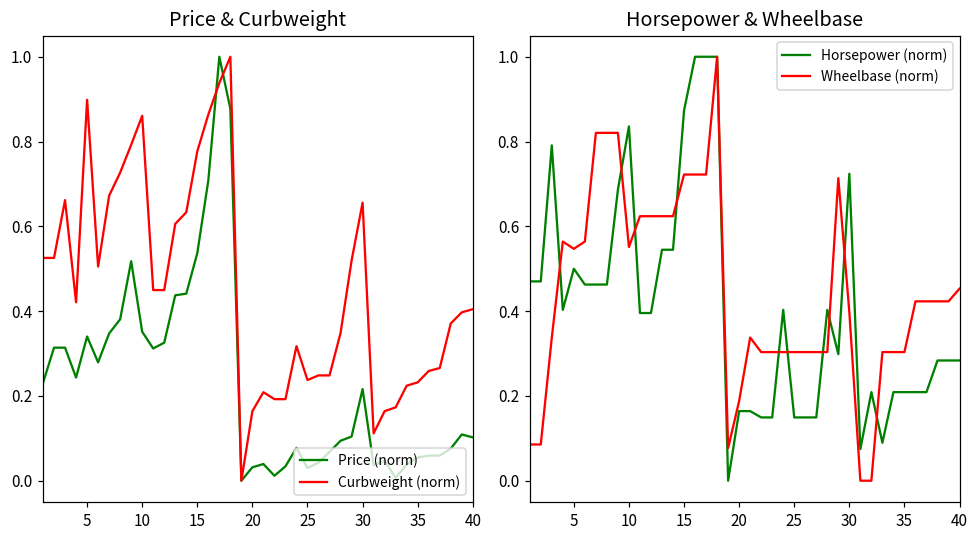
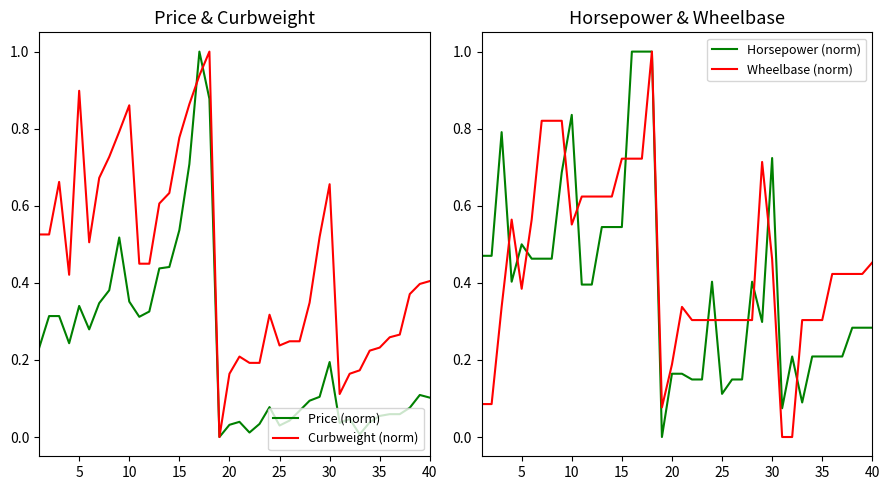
  {
    "Price & Curbweight": {
      "Price (norm)": {
        "5": 0.34,
        "10": 0.35,
        "15": 0.54,
        "20": 0.03,
-       "30": 0.22,
+       "30": 0.19,
        "40": 0.10
      },
      "Curbweight (norm)": {
        "5": 0.90,
        "10": 0.86,
        "15": 0.78,
        "20": 0.16,
        "25": 0.24,
        "30": 0.66,
        "35": 0.23,
        "40": 0.40
      }
    },
    "Horsepower & Wheelbase": {
      "Horsepower (norm)": {
        "5": 0.50,
        "10": 0.84,
-       "15": 0.87,
+       "15": 0.54,
        "20": 0.16,
-       "25": 0.15,
+       "25": 0.11,
        "30": 0.72,
        "35": 0.21,
        "40": 0.28
      },
      "Wheelbase (norm)": {
-       "5": 0.55,
+       "5": 0.38,
        "10": 0.55,
        "15": 0.72,
        "20": 0.19,
        "25": 0.30,
-       "30": 0.40,
+       "30": 0.46,
        "35": 0.30,
        "40": 0.45
      }
    }
  }
